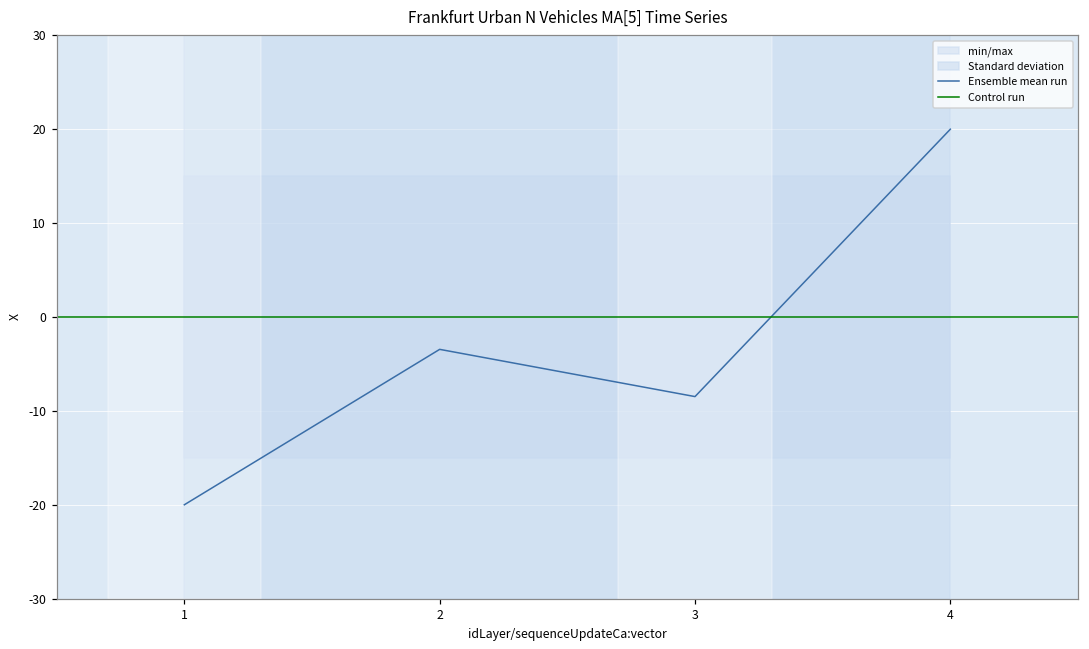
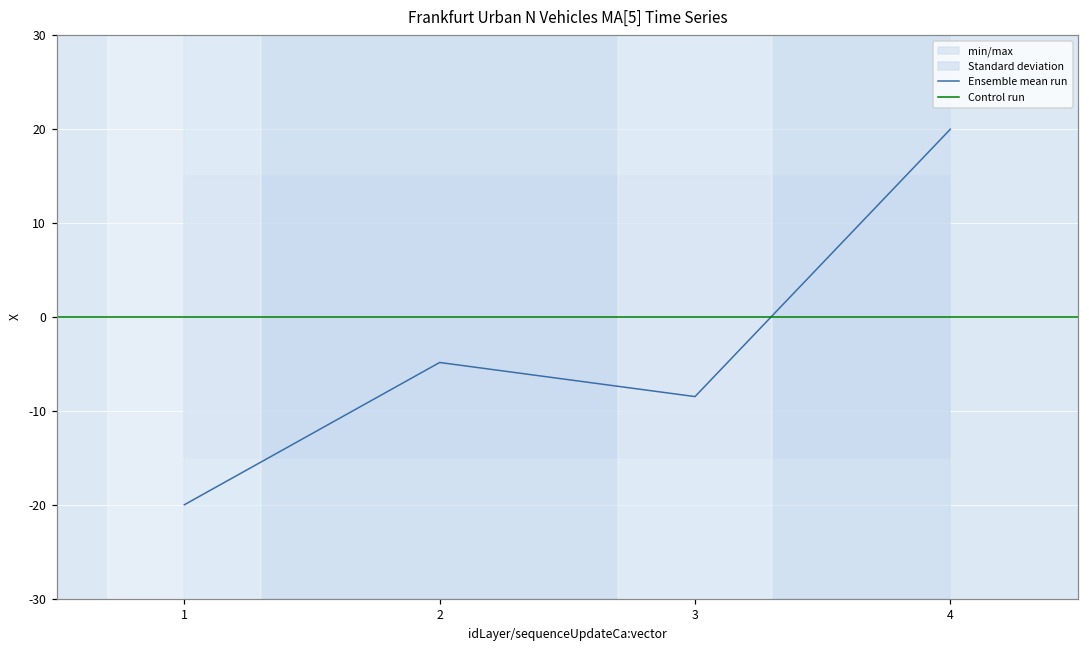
  {
    "Ensemble mean run": {
      "1": -20,
-     "2": -3,
+     "2": -5,
      "3": -8,
      "4": 20
    }
  }
